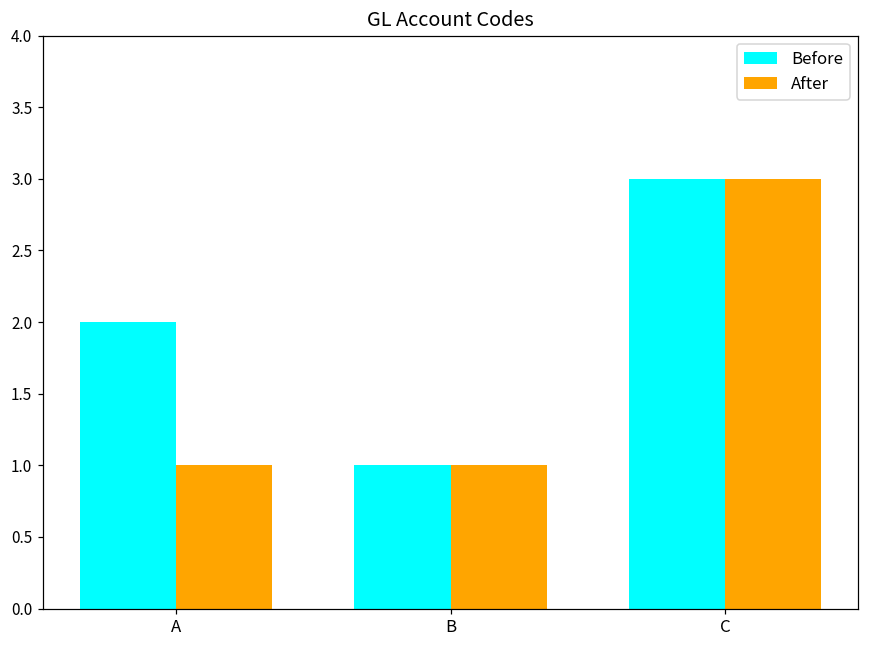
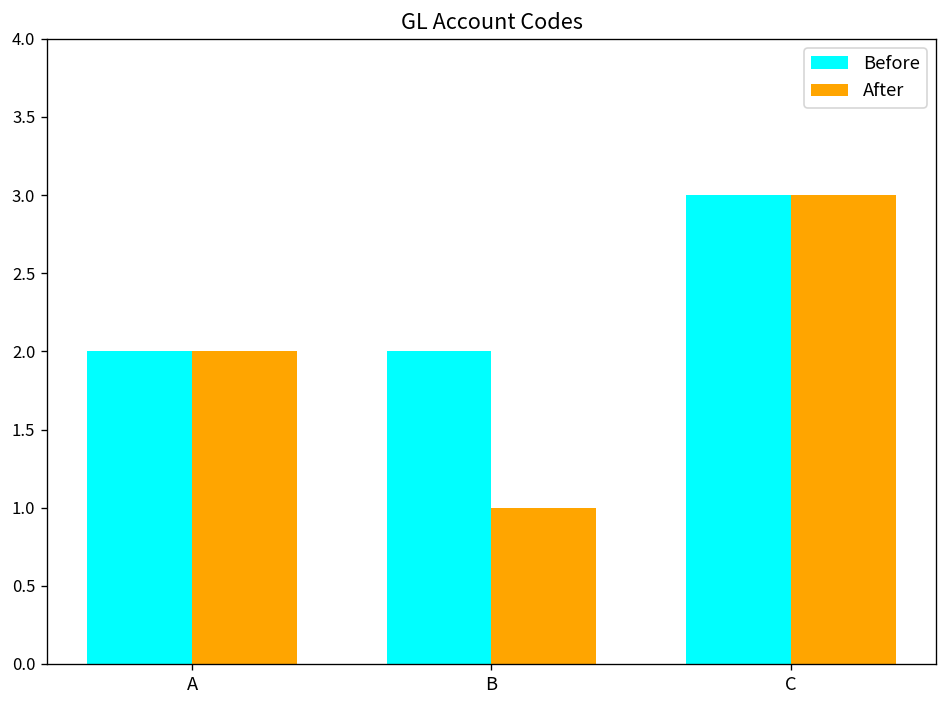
  {
    "Before": {
      "A": 2,
-     "B": 1,
+     "B": 2,
      "C": 3
    },
    "After": {
-     "A": 1,
+     "A": 2,
      "B": 1,
      "C": 3
    }
  }
